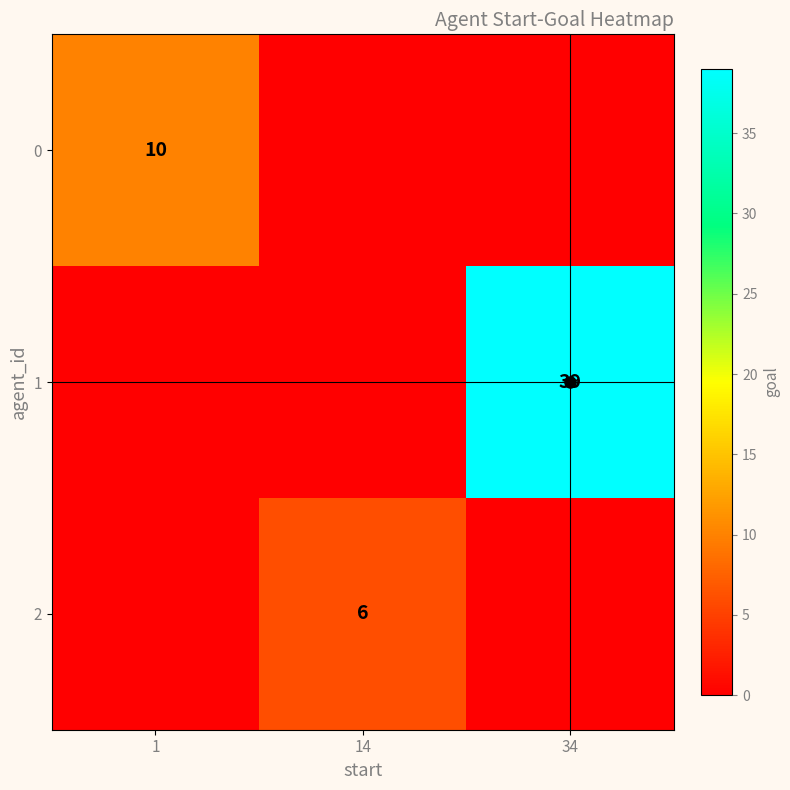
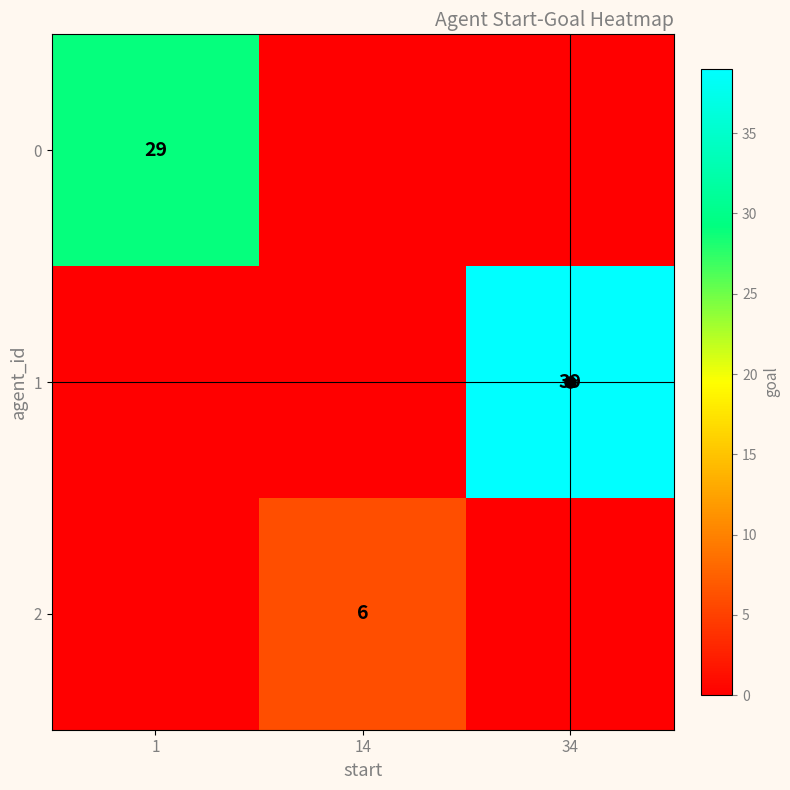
  {
    "0": {
-     "1": 10
+     "1": 29
    },
    "2": {
      "14": 6
    }
  }
